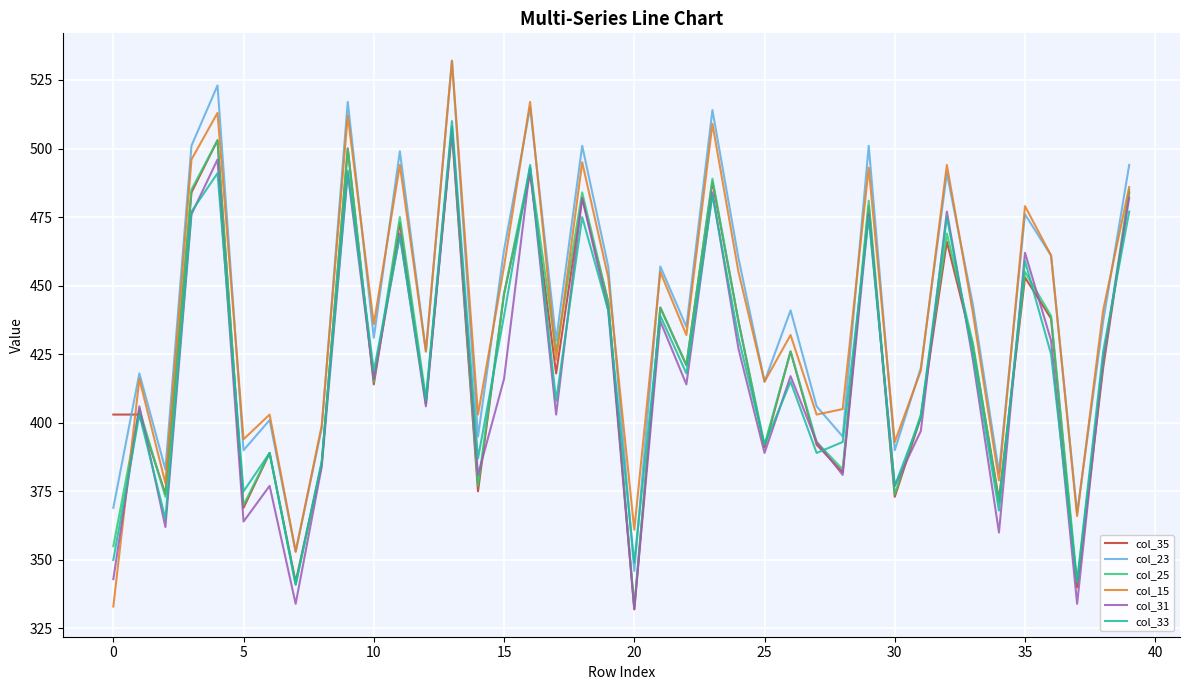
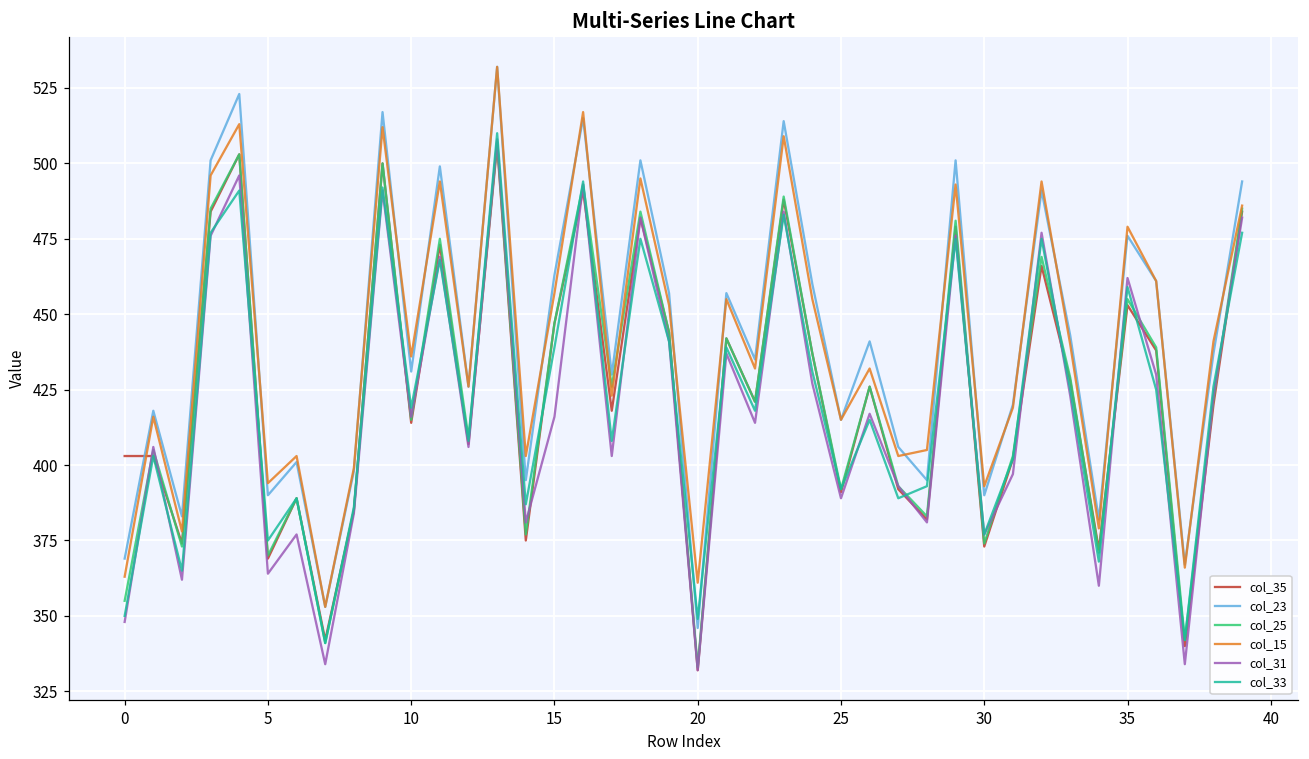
  {
    "col_35": {
      "0": 403,
      "5": 369,
      "10": 414,
      "25": 391,
      "30": 373,
      "35": 453
    },
    "col_23": {
      "0": 369,
      "5": 390,
      "10": 431,
      "15": 463,
      "20": 346,
      "30": 390,
      "35": 476
    },
    "col_15": {
-     "0": 333,
+     "0": 363,
      "5": 394,
      "10": 436,
      "15": 457,
      "20": 361,
      "30": 393,
      "35": 479
    },
    "col_31": {
-     "0": 343,
+     "0": 348,
      "5": 364,
      "10": 416,
      "15": 416,
      "25": 389,
      "35": 462
    }
  }
